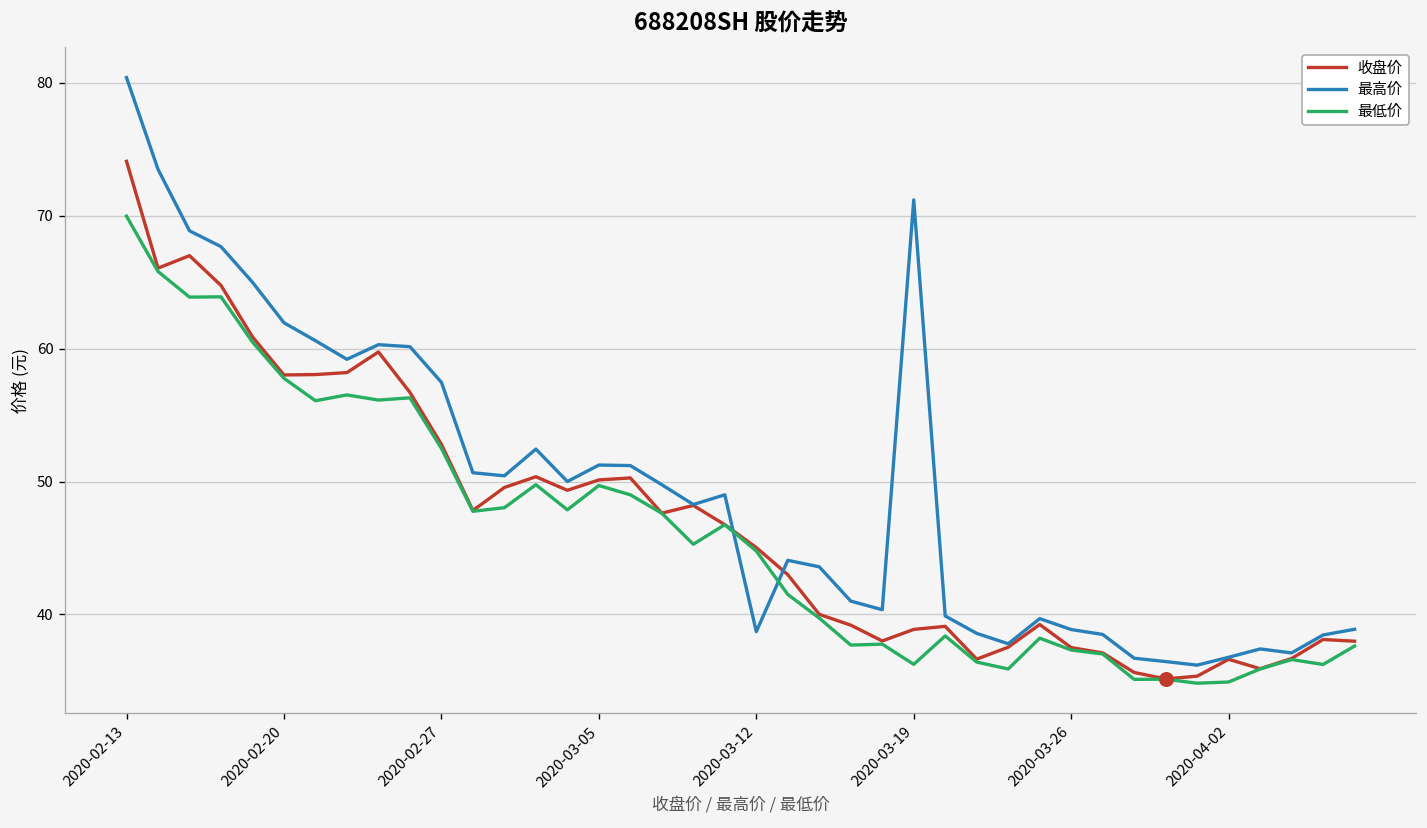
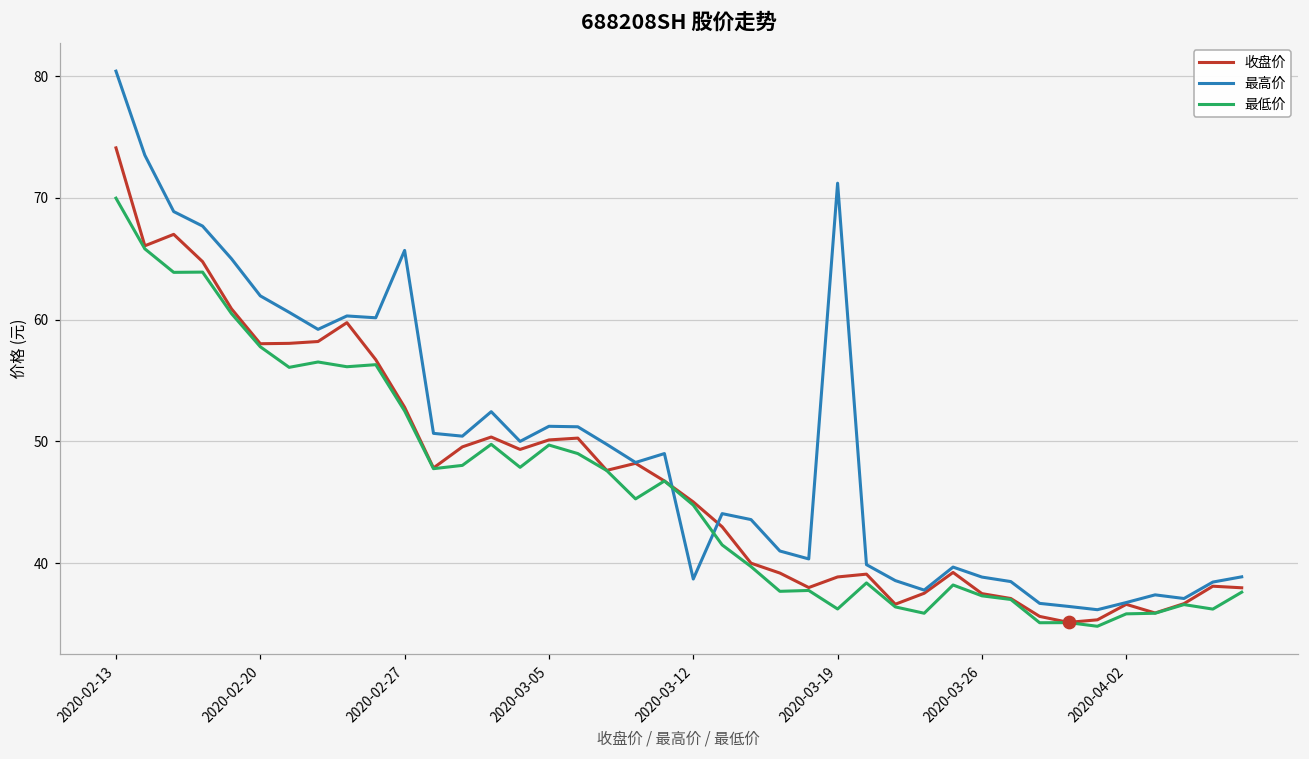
  {
    "最高价": {
      "2020-02-13": 80.4,
      "2020-02-20": 62.0,
-     "2020-02-27": 57.5,
+     "2020-02-27": 65.7,
      "2020-03-05": 51.2,
      "2020-03-12": 38.7,
      "2020-03-19": 71.2,
      "2020-03-26": 38.9
    },
    "最低价": {
      "2020-02-13": 70.0,
      "2020-02-20": 57.8,
      "2020-02-27": 52.5,
      "2020-03-05": 49.7,
      "2020-03-12": 44.8,
      "2020-03-19": 36.2,
-     "2020-04-02": 34.9
+     "2020-04-02": 35.8
    }
  }
